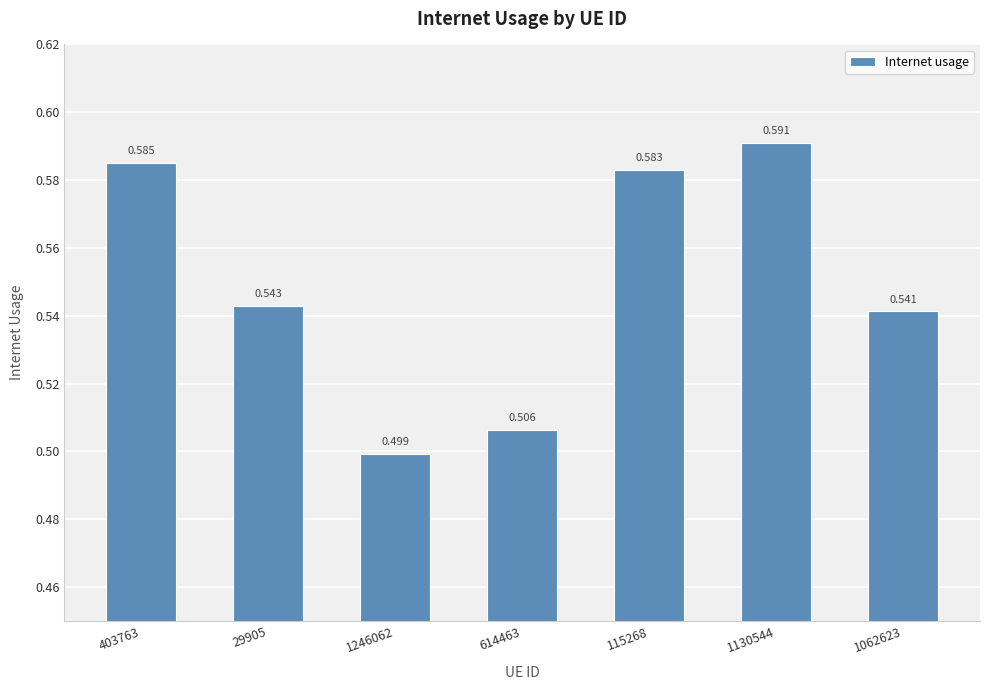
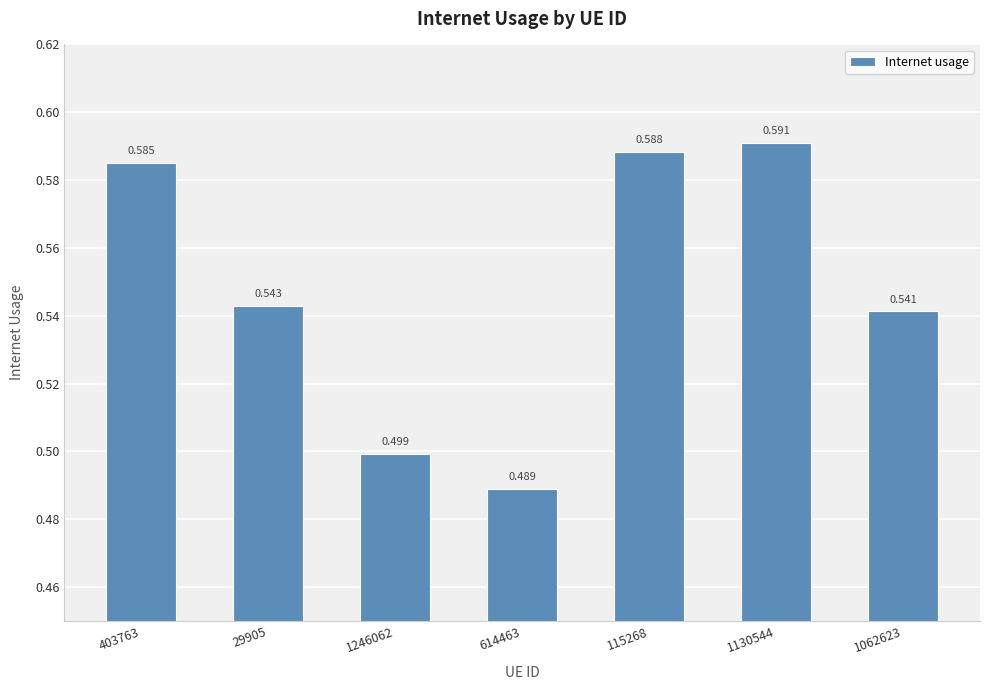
  {
    "403763": 0.585,
    "29905": 0.543,
    "1246062": 0.499,
-   "614463": 0.506,
-   "115268": 0.583,
+   "614463": 0.489,
+   "115268": 0.588,
    "1130544": 0.591,
    "1062623": 0.541
  }
